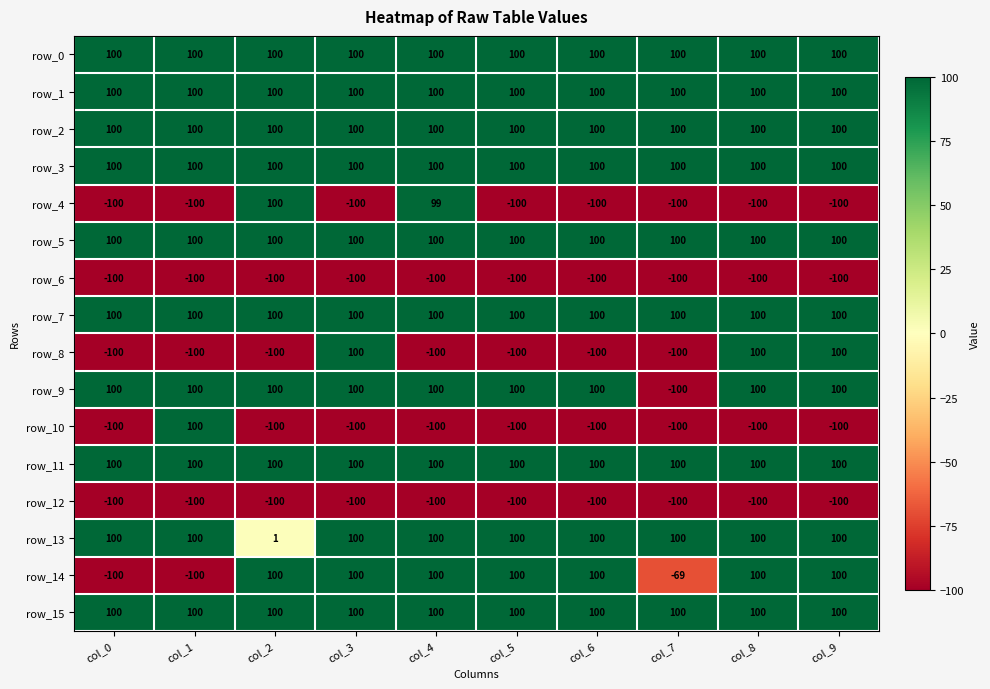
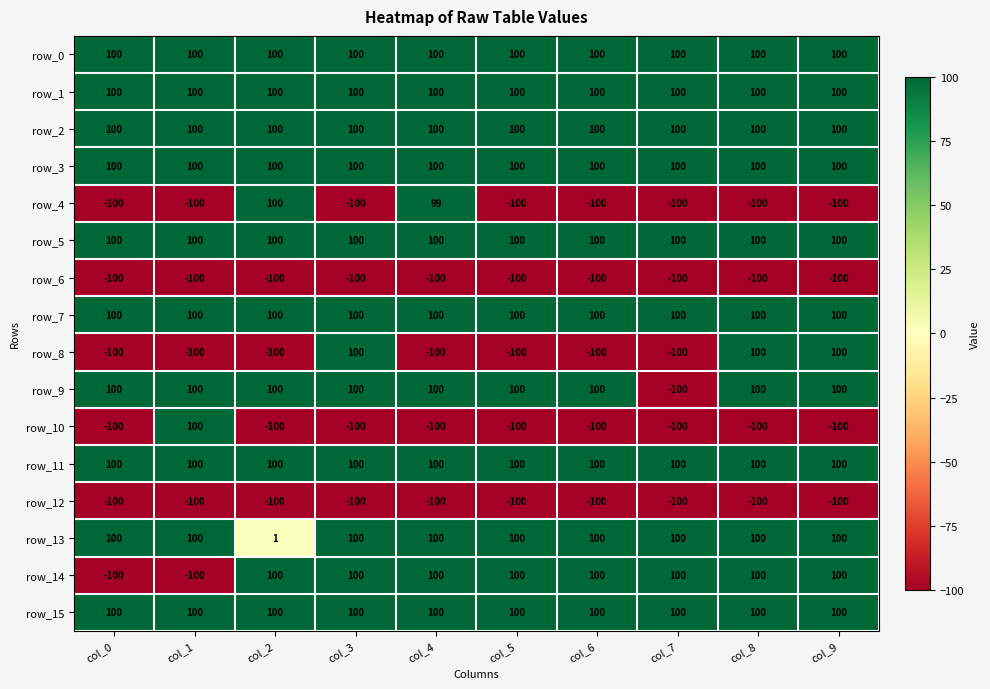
  {
    "row_0": {
      "col_0": 100,
      "col_1": 100,
      "col_2": 100,
      "col_3": 100,
      "col_4": 100,
      "col_5": 100,
      "col_6": 100,
      "col_7": 100,
      "col_8": 100,
      "col_9": 100
    },
    "row_1": {
      "col_0": 100,
      "col_1": 100,
      "col_2": 100,
      "col_3": 100,
      "col_4": 100,
      "col_5": 100,
      "col_6": 100,
      "col_7": 100,
      "col_8": 100,
      "col_9": 100
    },
    "row_2": {
      "col_0": 100,
      "col_1": 100,
      "col_2": 100,
      "col_3": 100,
      "col_4": 100,
      "col_5": 100,
      "col_6": 100,
      "col_7": 100,
      "col_8": 100,
      "col_9": 100
    },
    "row_3": {
      "col_0": 100,
      "col_1": 100,
      "col_2": 100,
      "col_3": 100,
      "col_4": 100,
      "col_5": 100,
      "col_6": 100,
      "col_7": 100,
      "col_8": 100,
      "col_9": 100
    },
    "row_4": {
      "col_0": -100,
      "col_1": -100,
      "col_2": 100,
      "col_3": -100,
      "col_4": 99,
      "col_5": -100,
      "col_6": -100,
      "col_7": -100,
      "col_8": -100,
      "col_9": -100
    },
    "row_5": {
      "col_0": 100,
      "col_1": 100,
      "col_2": 100,
      "col_3": 100,
      "col_4": 100,
      "col_5": 100,
      "col_6": 100,
      "col_7": 100,
      "col_8": 100,
      "col_9": 100
    },
    "row_6": {
      "col_0": -100,
      "col_1": -100,
      "col_2": -100,
      "col_3": -100,
      "col_4": -100,
      "col_5": -100,
      "col_6": -100,
      "col_7": -100,
      "col_8": -100,
      "col_9": -100
    },
    "row_7": {
      "col_0": 100,
      "col_1": 100,
      "col_2": 100,
      "col_3": 100,
      "col_4": 100,
      "col_5": 100,
      "col_6": 100,
      "col_7": 100,
      "col_8": 100,
      "col_9": 100
    },
    "row_8": {
      "col_0": -100,
      "col_1": -100,
      "col_2": -100,
      "col_3": 100,
      "col_4": -100,
      "col_5": -100,
      "col_6": -100,
      "col_7": -100,
      "col_8": 100,
      "col_9": 100
    },
    "row_9": {
      "col_0": 100,
      "col_1": 100,
      "col_2": 100,
      "col_3": 100,
      "col_4": 100,
      "col_5": 100,
      "col_6": 100,
      "col_7": -100,
      "col_8": 100,
      "col_9": 100
    },
    "row_10": {
      "col_0": -100,
      "col_1": 100,
      "col_2": -100,
      "col_3": -100,
      "col_4": -100,
      "col_5": -100,
      "col_6": -100,
      "col_7": -100,
      "col_8": -100,
      "col_9": -100
    },
    "row_11": {
      "col_0": 100,
      "col_1": 100,
      "col_2": 100,
      "col_3": 100,
      "col_4": 100,
      "col_5": 100,
      "col_6": 100,
      "col_7": 100,
      "col_8": 100,
      "col_9": 100
    },
    "row_12": {
      "col_0": -100,
      "col_1": -100,
      "col_2": -100,
      "col_3": -100,
      "col_4": -100,
      "col_5": -100,
      "col_6": -100,
      "col_7": -100,
      "col_8": -100,
      "col_9": -100
    },
    "row_13": {
      "col_0": 100,
      "col_1": 100,
      "col_2": 1,
      "col_3": 100,
      "col_4": 100,
      "col_5": 100,
      "col_6": 100,
      "col_7": 100,
      "col_8": 100,
      "col_9": 100
    },
    "row_14": {
      "col_0": -100,
      "col_1": -100,
      "col_2": 100,
      "col_3": 100,
      "col_4": 100,
      "col_5": 100,
      "col_6": 100,
-     "col_7": -69,
+     "col_7": 100,
      "col_8": 100,
      "col_9": 100
    },
    "row_15": {
      "col_0": 100,
      "col_1": 100,
      "col_2": 100,
      "col_3": 100,
      "col_4": 100,
      "col_5": 100,
      "col_6": 100,
      "col_7": 100,
      "col_8": 100,
      "col_9": 100
    }
  }
